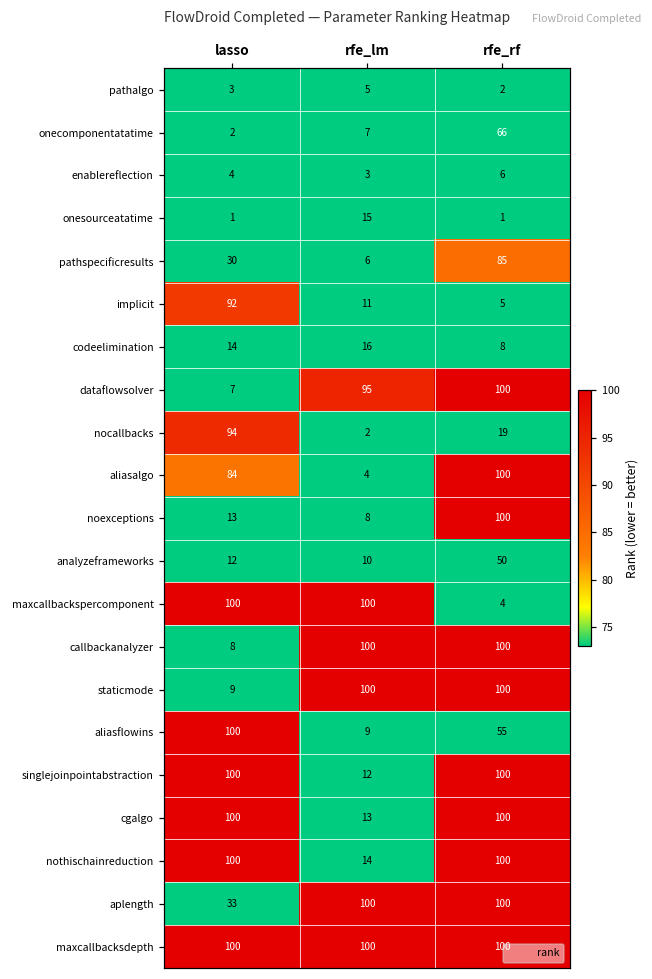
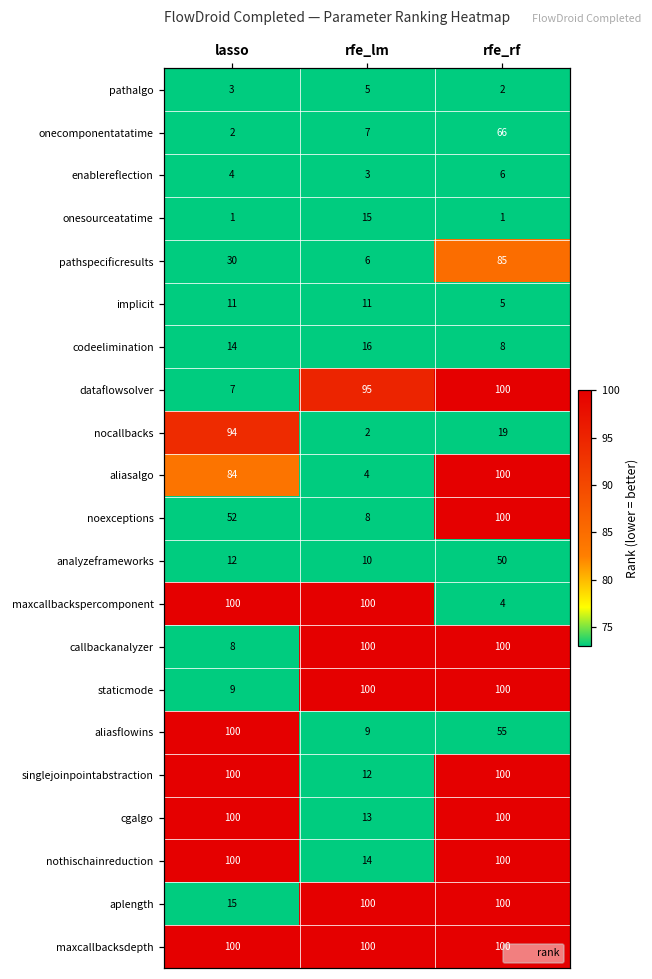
  {
    "pathalgo": {
      "lasso": 3,
      "rfe_lm": 5,
      "rfe_rf": 2
    },
    "onecomponentatatime": {
      "lasso": 2,
      "rfe_lm": 7,
      "rfe_rf": 66
    },
    "enablereflection": {
      "lasso": 4,
      "rfe_lm": 3,
      "rfe_rf": 6
    },
    "onesourceatatime": {
      "lasso": 1,
      "rfe_lm": 15,
      "rfe_rf": 1
    },
    "pathspecificresults": {
      "lasso": 30,
      "rfe_lm": 6,
      "rfe_rf": 85
    },
    "implicit": {
-     "lasso": 92,
+     "lasso": 11,
      "rfe_lm": 11,
      "rfe_rf": 5
    },
    "codeelimination": {
      "lasso": 14,
      "rfe_lm": 16,
      "rfe_rf": 8
    },
    "dataflowsolver": {
      "lasso": 7,
      "rfe_lm": 95,
      "rfe_rf": 100
    },
    "nocallbacks": {
      "lasso": 94,
      "rfe_lm": 2,
      "rfe_rf": 19
    },
    "aliasalgo": {
      "lasso": 84,
      "rfe_lm": 4,
      "rfe_rf": 100
    },
    "noexceptions": {
-     "lasso": 13,
+     "lasso": 52,
      "rfe_lm": 8,
      "rfe_rf": 100
    },
    "analyzeframeworks": {
      "lasso": 12,
      "rfe_lm": 10,
      "rfe_rf": 50
    },
    "maxcallbackspercomponent": {
      "lasso": 100,
      "rfe_lm": 100,
      "rfe_rf": 4
    },
    "callbackanalyzer": {
      "lasso": 8,
      "rfe_lm": 100,
      "rfe_rf": 100
    },
    "staticmode": {
      "lasso": 9,
      "rfe_lm": 100,
      "rfe_rf": 100
    },
    "aliasflowins": {
      "lasso": 100,
      "rfe_lm": 9,
      "rfe_rf": 55
    },
    "singlejoinpointabstraction": {
      "lasso": 100,
      "rfe_lm": 12,
      "rfe_rf": 100
    },
    "cgalgo": {
      "lasso": 100,
      "rfe_lm": 13,
      "rfe_rf": 100
    },
    "nothischainreduction": {
      "lasso": 100,
      "rfe_lm": 14,
      "rfe_rf": 100
    },
    "aplength": {
-     "lasso": 33,
+     "lasso": 15,
      "rfe_lm": 100,
      "rfe_rf": 100
    },
    "maxcallbacksdepth": {
      "lasso": 100,
      "rfe_lm": 100
    }
  }
